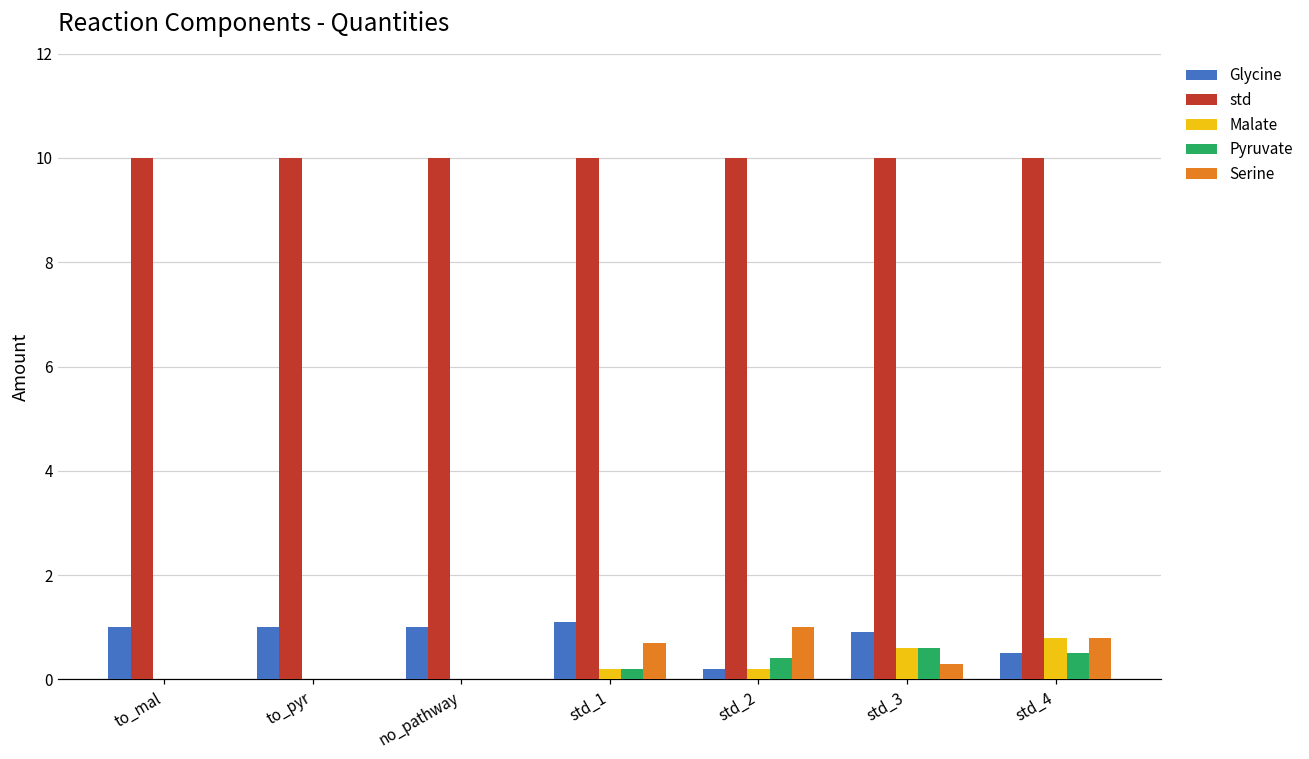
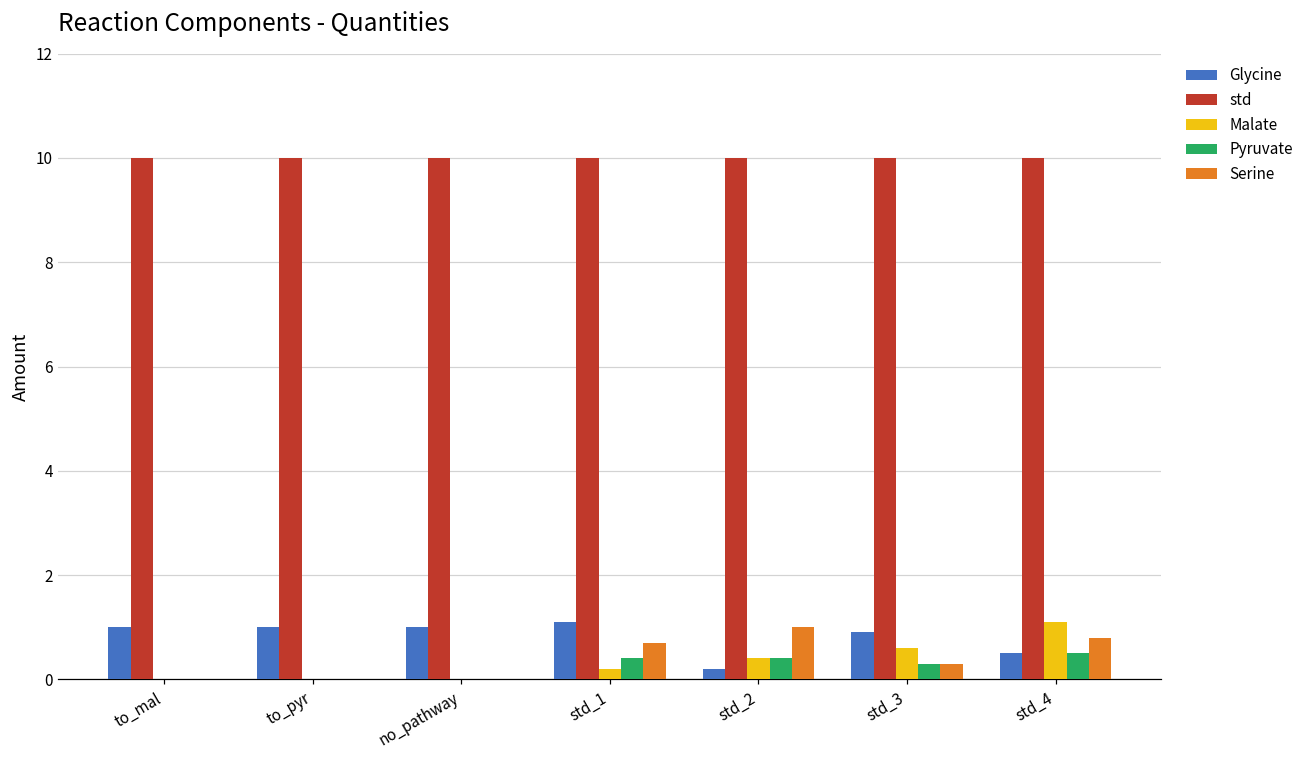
  {
    "Glycine": {
      "to_mal": 1.0,
      "to_pyr": 1.0,
      "no_pathway": 1.0,
      "std_1": 1.1,
      "std_2": 0.2,
      "std_3": 0.9,
      "std_4": 0.5
    },
    "std": {
      "to_mal": 10.0,
      "to_pyr": 10.0,
      "no_pathway": 10.0,
      "std_1": 10.0,
      "std_2": 10.0,
      "std_3": 10.0,
      "std_4": 10.0
    },
    "Malate": {
      "to_mal": 0.0,
      "to_pyr": 0.0,
      "no_pathway": 0.0,
      "std_1": 0.2,
-     "std_2": 0.2,
+     "std_2": 0.4,
      "std_3": 0.6,
-     "std_4": 0.8
+     "std_4": 1.1
    },
    "Pyruvate": {
      "to_mal": 0.0,
      "to_pyr": 0.0,
      "no_pathway": 0.0,
-     "std_1": 0.2,
+     "std_1": 0.4,
      "std_2": 0.4,
-     "std_3": 0.6,
+     "std_3": 0.3,
      "std_4": 0.5
    },
    "Serine": {
      "to_mal": 0.0,
      "to_pyr": 0.0,
      "no_pathway": 0.0,
      "std_1": 0.7,
      "std_2": 1.0,
      "std_3": 0.3,
      "std_4": 0.8
    }
  }
